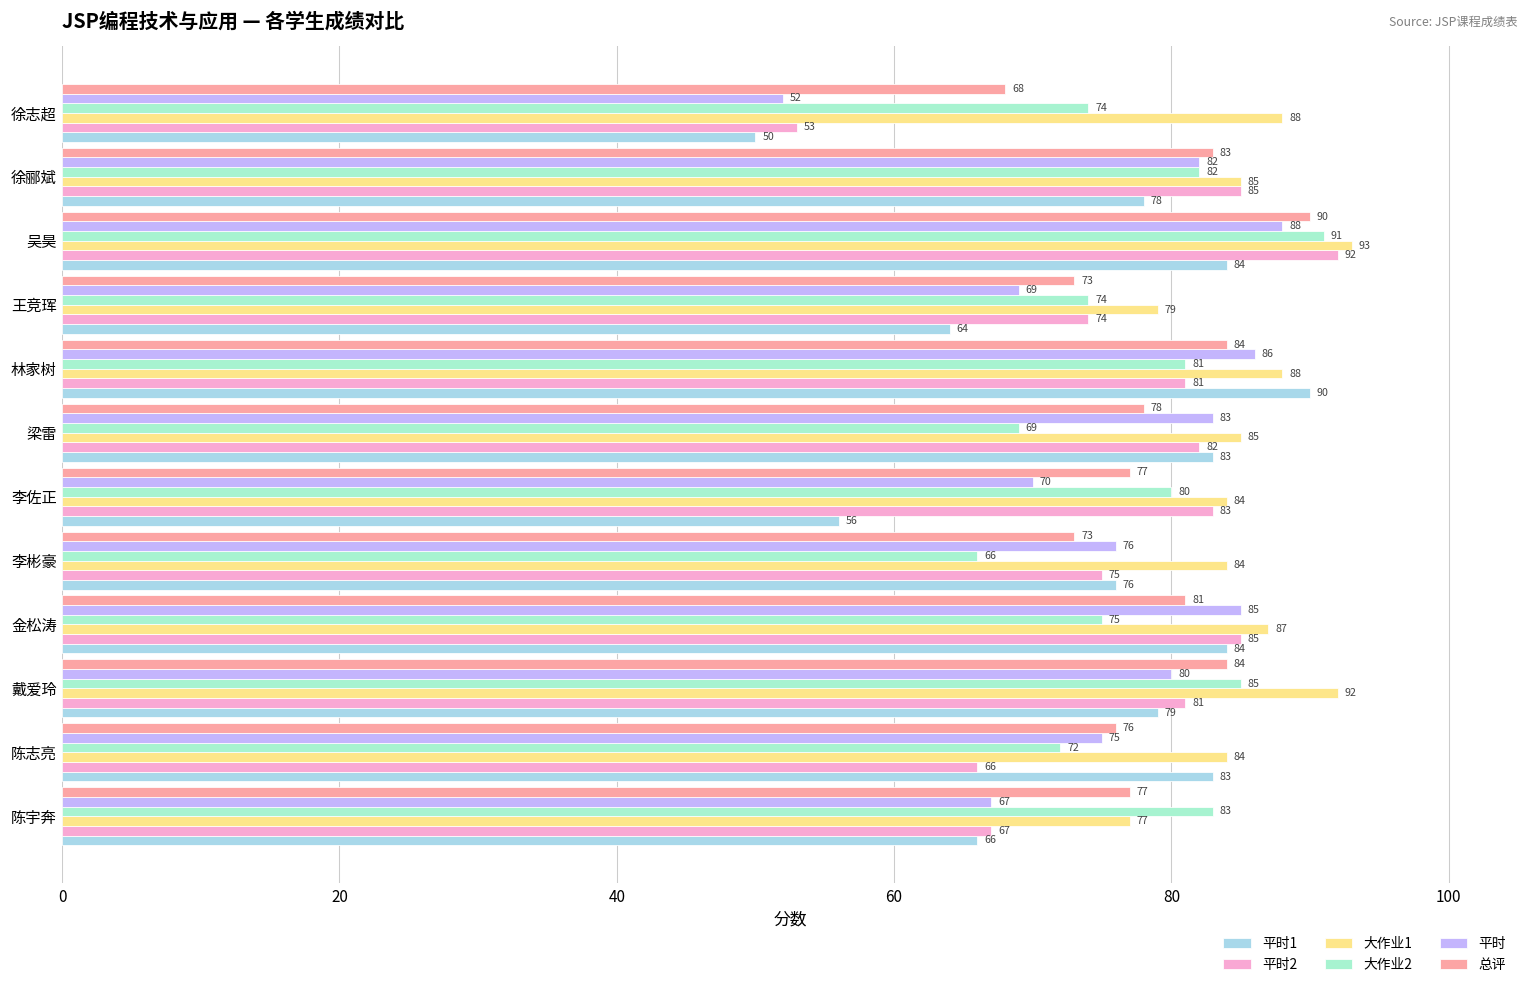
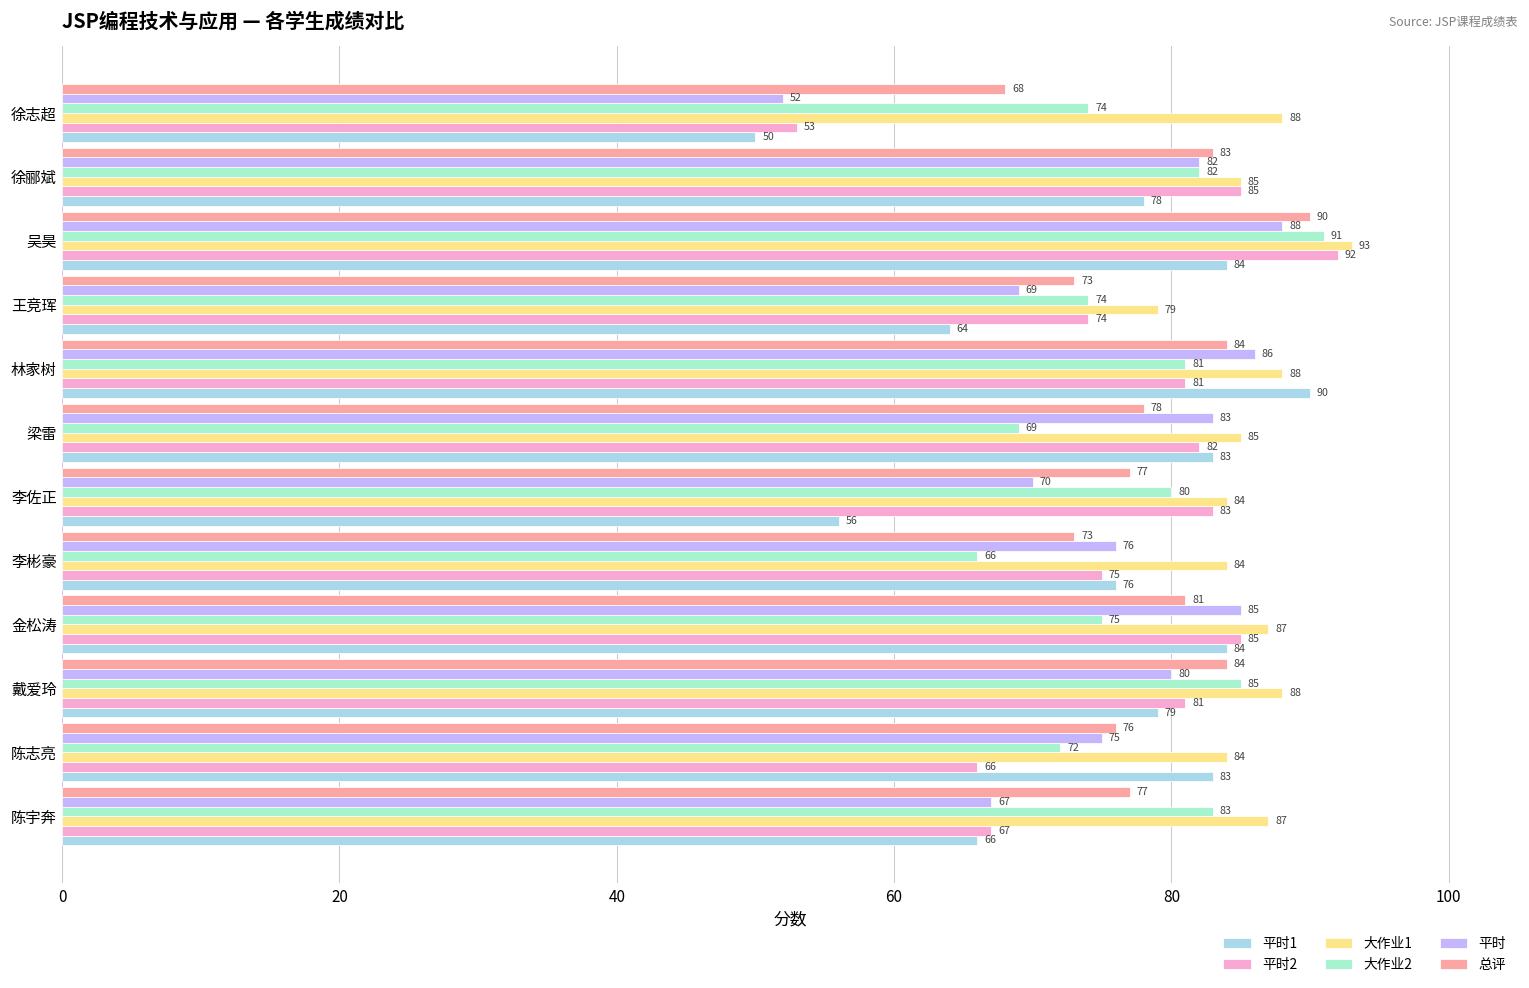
  {
    "大作业1": {
      "徐志超": 88,
      "徐郦斌": 85,
      "吴昊": 93,
      "王竞珲": 79,
      "林家树": 88,
      "梁雷": 85,
      "李佐正": 84,
      "李彬豪": 84,
      "金松涛": 87,
-     "戴爱玲": 92,
+     "戴爱玲": 88,
      "陈志亮": 84,
-     "陈宇奔": 77
+     "陈宇奔": 87
    }
  }
